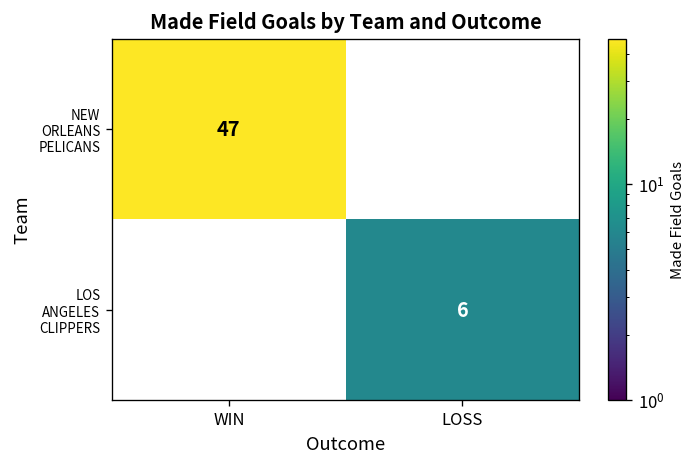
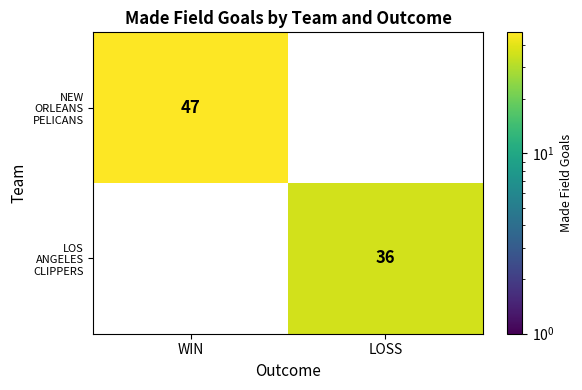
  {
    "NEW ORLEANS PELICANS": {
      "WIN": 47
    },
    "LOS ANGELES CLIPPERS": {
-     "LOSS": 6
+     "LOSS": 36
    }
  }
